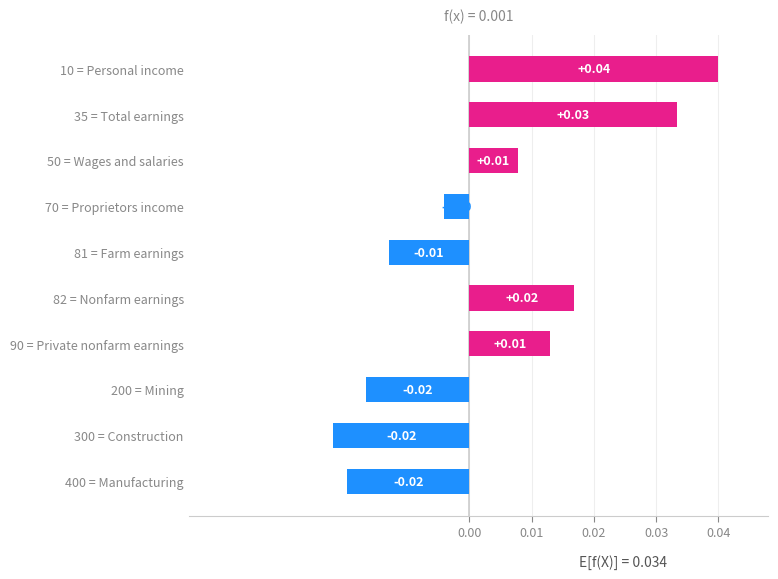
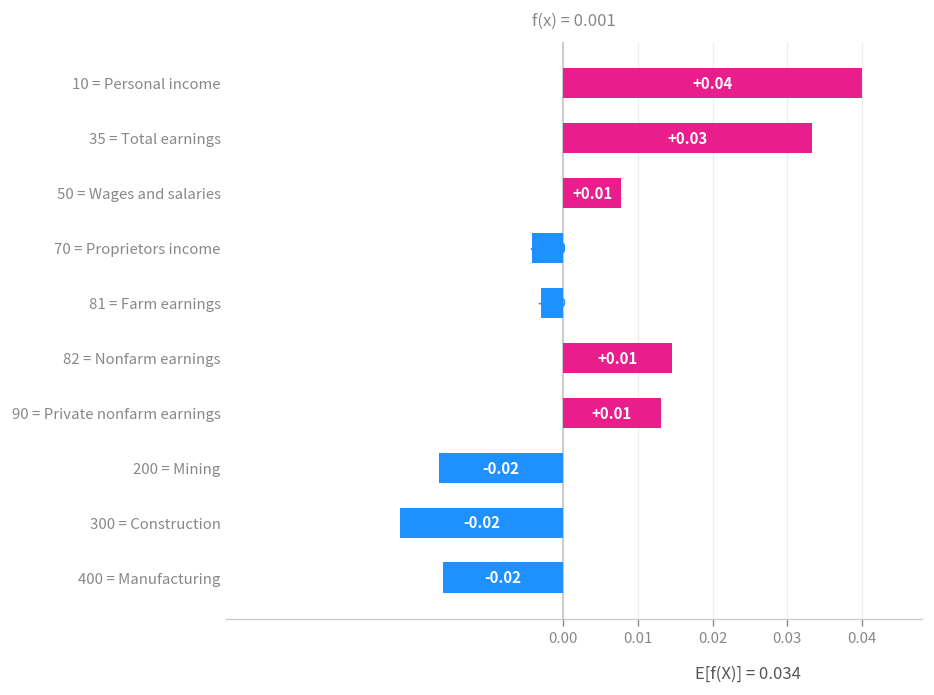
  {
    "10 = Personal income": "+0.04",
    "35 = Total earnings": "+0.03",
    "50 = Wages and salaries": "+0.01",
-   "81 = Farm earnings": "-0.013",
-   "82 = Nonfarm earnings": "+0.02",
+   "81 = Farm earnings": "-0.003",
+   "82 = Nonfarm earnings": "+0.01",
    "90 = Private nonfarm earnings": "+0.01",
    "200 = Mining": "-0.02",
    "300 = Construction": "-0.02",
-   "400 = Manufacturing": "-0.020"
+   "400 = Manufacturing": "-0.016"
  }
